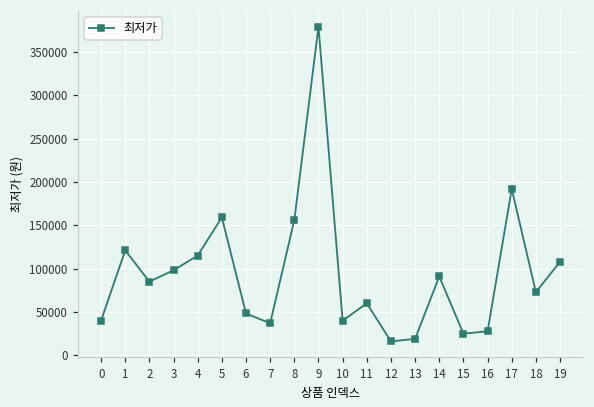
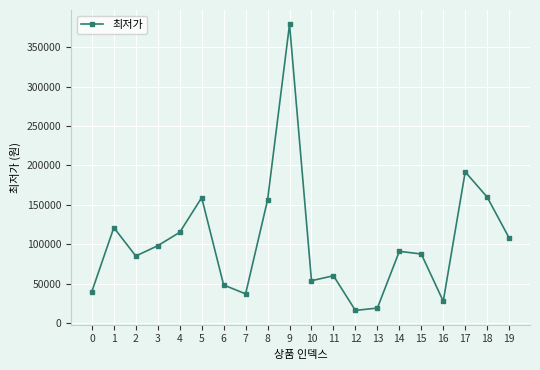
  {
    "0": 40000,
    "1": 120000,
    "2": 80000,
    "3": 100000,
    "4": 120000,
    "5": 160000,
    "6": 50000,
    "7": 40000,
    "8": 160000,
    "9": 380000,
-   "10": 40000,
+   "10": 50000,
    "11": 60000,
    "12": 20000,
    "13": 20000,
    "14": 90000,
-   "15": 20000,
+   "15": 90000,
    "16": 30000,
    "17": 190000,
-   "18": 70000,
+   "18": 160000,
    "19": 110000
  }
